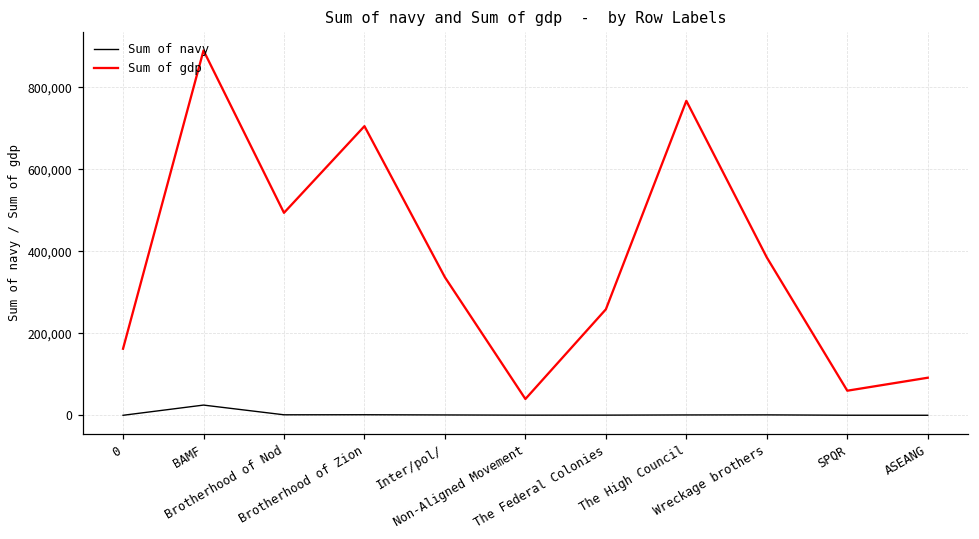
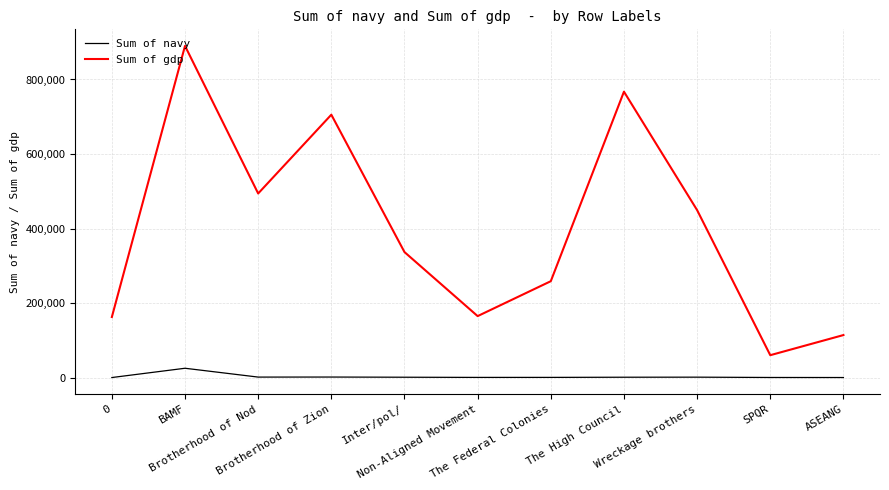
  {
    "Sum of navy": {
      "0": "0",
      "BAMF": "30,000",
      "Brotherhood of Nod": "0",
      "Brotherhood of Zion": "0",
      "Inter/pol/": "0",
      "Non-Aligned Movement": "0",
      "The Federal Colonies": "0",
      "The High Council": "0",
      "Wreckage brothers": "0",
      "SPQR": "0",
      "ASEANG": "0"
    },
    "Sum of gdp": {
      "0": "160,000",
      "BAMF": "890,000",
      "Brotherhood of Nod": "490,000",
      "Brotherhood of Zion": "710,000",
      "Inter/pol/": "340,000",
-     "Non-Aligned Movement": "40,000",
+     "Non-Aligned Movement": "160,000",
      "The Federal Colonies": "260,000",
      "The High Council": "770,000",
-     "Wreckage brothers": "390,000",
+     "Wreckage brothers": "450,000",
      "SPQR": "60,000",
-     "ASEANG": "90,000"
+     "ASEANG": "110,000"
    }
  }
